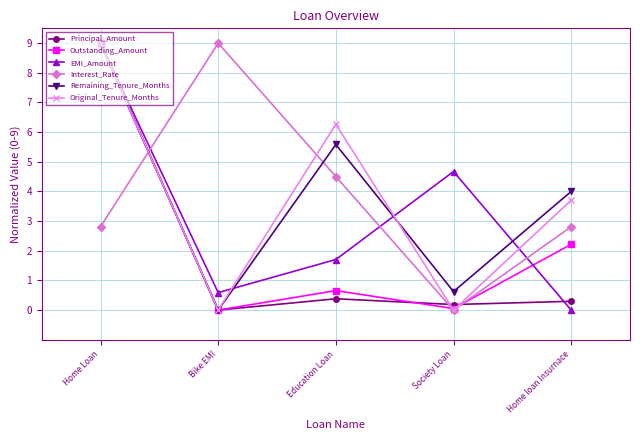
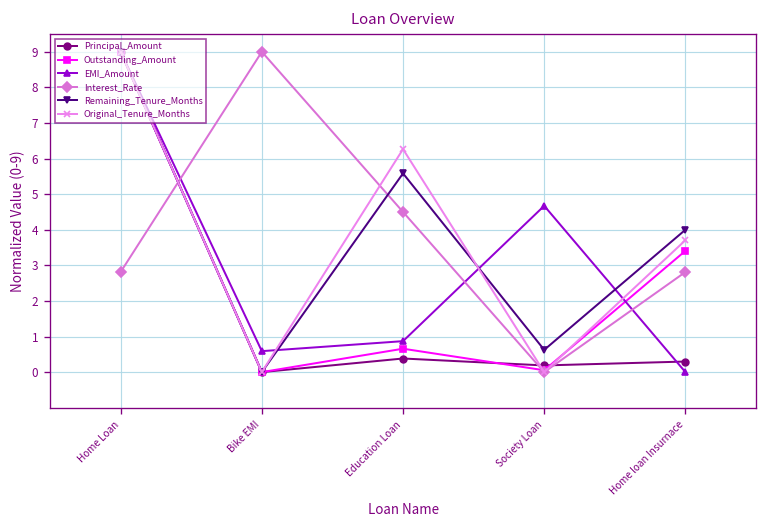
  {
    "Outstanding_Amount": {
      "Education Loan": 0.7,
-     "Home loan Insurnace": 2.2
+     "Home loan Insurnace": 3.4
    },
    "EMI_Amount": {
      "Bike EMI": 0.6,
-     "Education Loan": 1.7,
+     "Education Loan": 0.9,
      "Society Loan": 4.7,
      "Home loan Insurnace": 0.0
    }
  }
